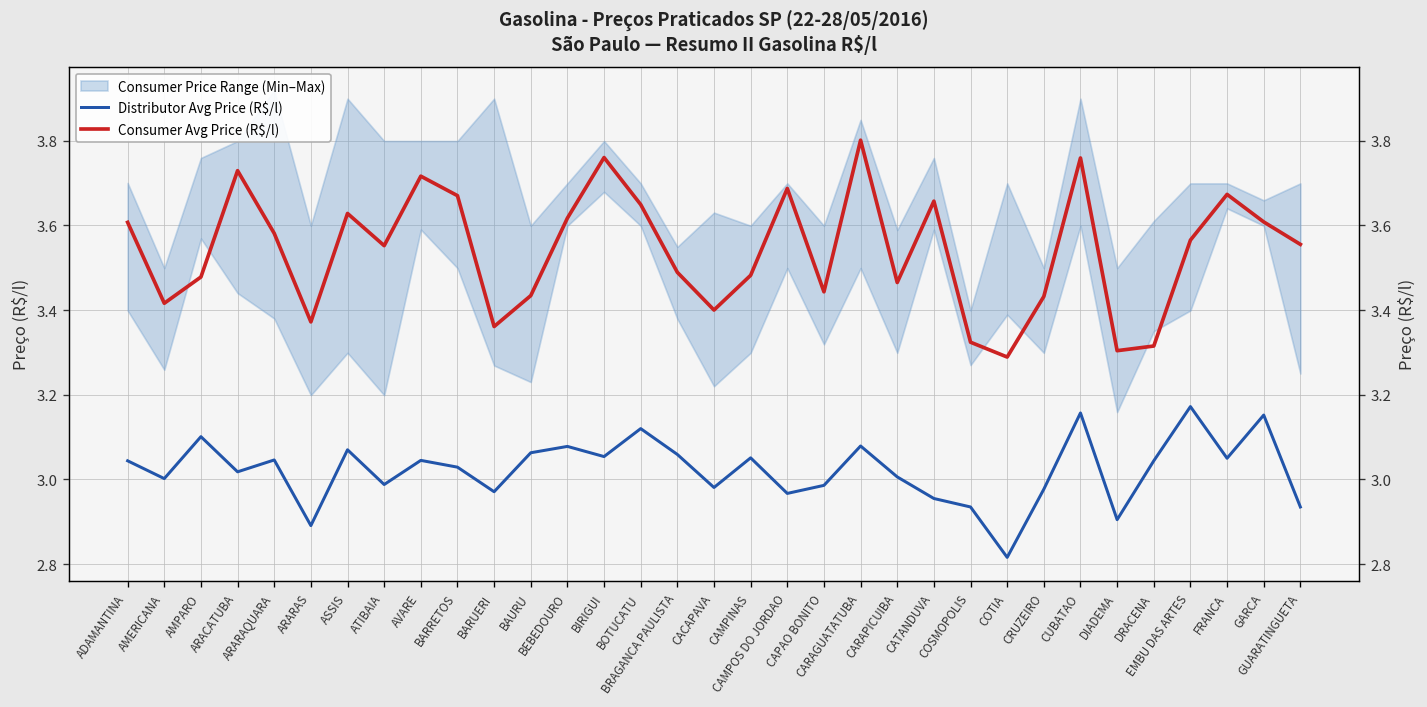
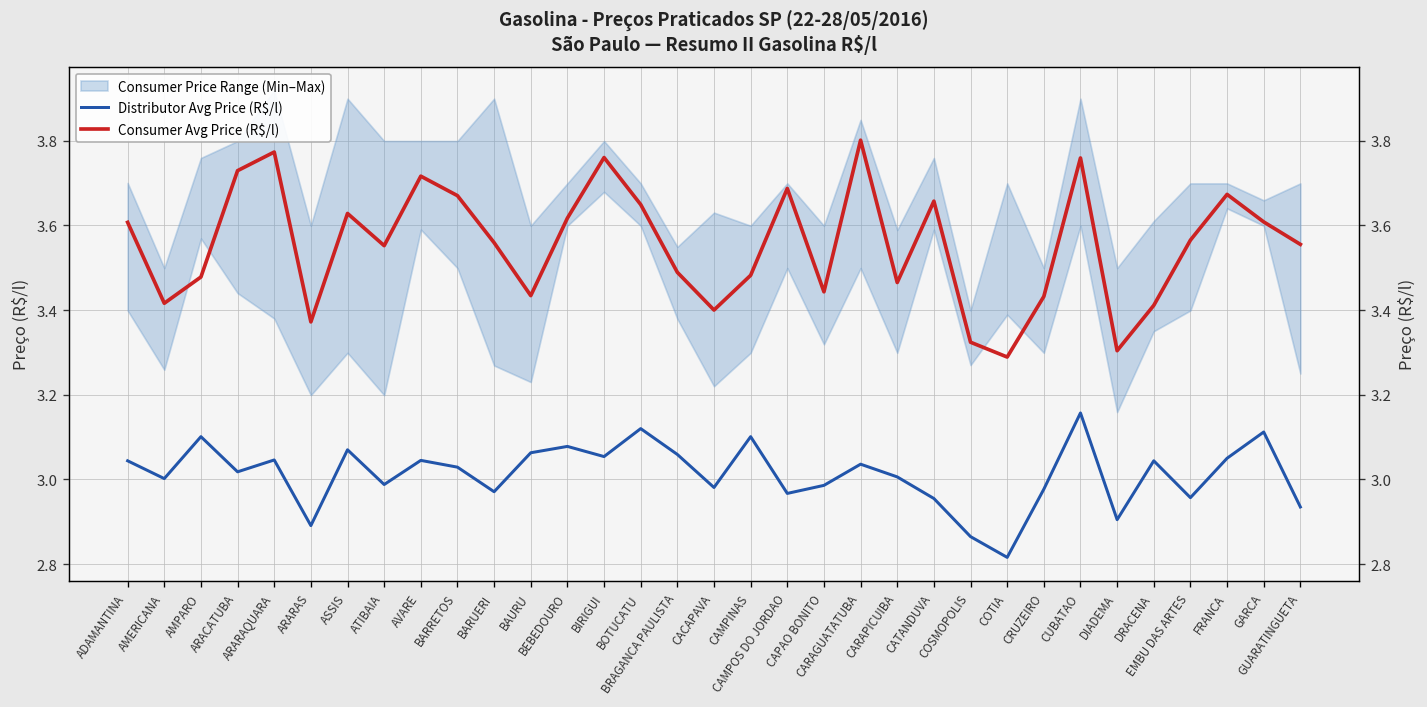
  {
    "Distributor Avg Price (R$/l)": {
      "ADAMANTINA": 3.04,
      "AMERICANA": 3.00,
      "AMPARO": 3.10,
      "ARACATUBA": 3.02,
      "ARARAQUARA": 3.05,
      "ARARAS": 2.89,
      "ASSIS": 3.07,
      "ATIBAIA": 2.99,
      "AVARE": 3.05,
      "BARRETOS": 3.03,
      "BARUERI": 2.97,
      "BAURU": 3.06,
      "BEBEDOURO": 3.08,
      "BIRIGUI": 3.05,
      "BOTUCATU": 3.12,
      "BRAGANCA PAULISTA": 3.06,
      "CACAPAVA": 2.98,
-     "CAMPINAS": 3.05,
+     "CAMPINAS": 3.10,
      "CAMPOS DO JORDAO": 2.97,
      "CAPAO BONITO": 2.99,
-     "CARAGUATATUBA": 3.08,
+     "CARAGUATATUBA": 3.04,
      "CARAPICUIBA": 3.01,
      "CATANDUVA": 2.96,
-     "COSMOPOLIS": 2.94,
+     "COSMOPOLIS": 2.87,
      "COTIA": 2.82,
      "CRUZEIRO": 2.98,
      "CUBATAO": 3.16,
      "DIADEMA": 2.91,
      "DRACENA": 3.04,
-     "EMBU DAS ARTES": 3.17,
+     "EMBU DAS ARTES": 2.96,
      "FRANCA": 3.05,
-     "GARCA": 3.15,
+     "GARCA": 3.11,
      "GUARATINGUETA": 2.94
    },
    "Consumer Avg Price (R$/l)": {
      "ADAMANTINA": 3.61,
      "AMERICANA": 3.42,
      "AMPARO": 3.48,
      "ARACATUBA": 3.73,
-     "ARARAQUARA": 3.58,
+     "ARARAQUARA": 3.77,
      "ARARAS": 3.37,
      "ASSIS": 3.63,
      "ATIBAIA": 3.55,
      "AVARE": 3.72,
      "BARRETOS": 3.67,
-     "BARUERI": 3.36,
+     "BARUERI": 3.56,
      "BAURU": 3.43,
      "BEBEDOURO": 3.62,
      "BIRIGUI": 3.76,
      "BOTUCATU": 3.65,
      "BRAGANCA PAULISTA": 3.49,
      "CACAPAVA": 3.40,
      "CAMPINAS": 3.48,
      "CAMPOS DO JORDAO": 3.69,
      "CAPAO BONITO": 3.44,
      "CARAGUATATUBA": 3.80,
      "CARAPICUIBA": 3.47,
      "CATANDUVA": 3.66,
      "COSMOPOLIS": 3.32,
      "COTIA": 3.29,
      "CRUZEIRO": 3.43,
      "CUBATAO": 3.76,
      "DIADEMA": 3.30,
-     "DRACENA": 3.32,
+     "DRACENA": 3.41,
      "EMBU DAS ARTES": 3.57,
      "FRANCA": 3.67,
      "GARCA": 3.61,
      "GUARATINGUETA": 3.56
    }
  }
